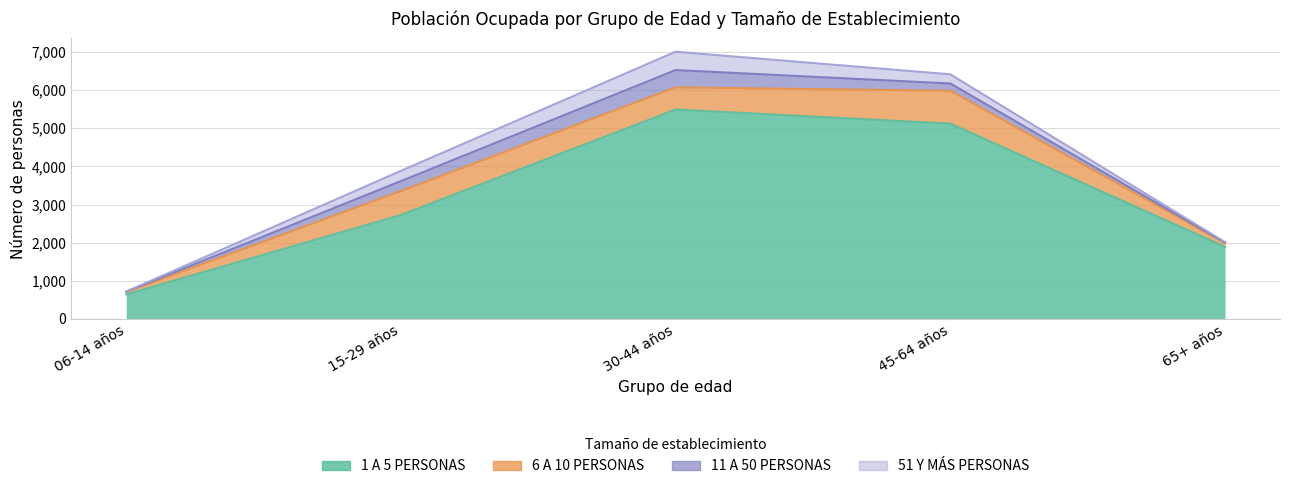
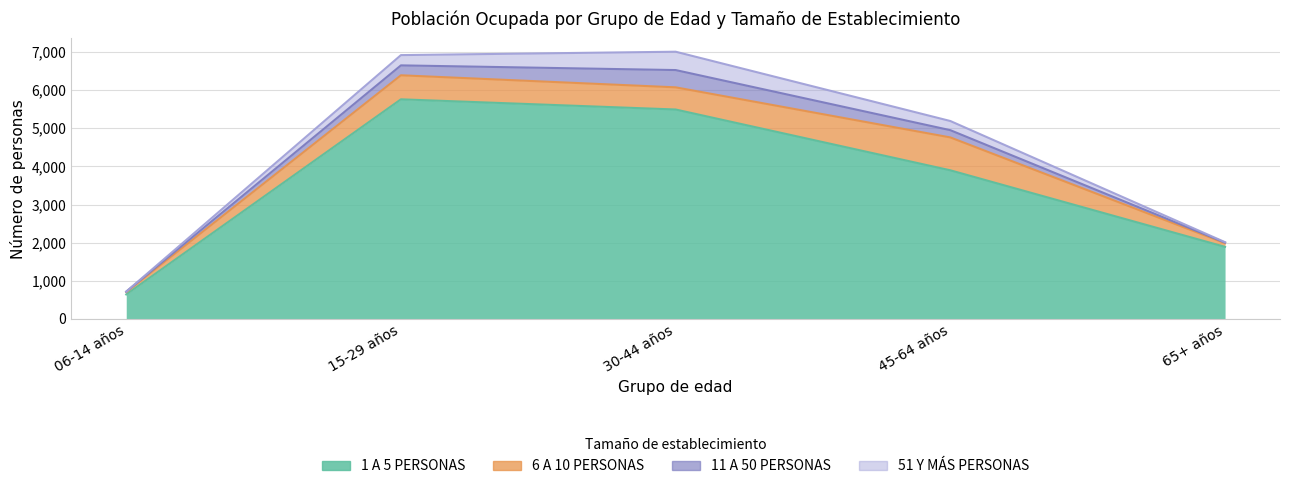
  {
    "1 A 5 PERSONAS": {
-     "15-29 años": "2,700",
+     "15-29 años": "5,800",
      "30-44 años": "5,500",
-     "45-64 años": "5,100",
+     "45-64 años": "3,900",
      "65+ años": "1,900"
    },
    "6 A 10 PERSONAS": {
      "15-29 años": "600",
      "30-44 años": "600",
      "45-64 años": "900"
    }
  }
